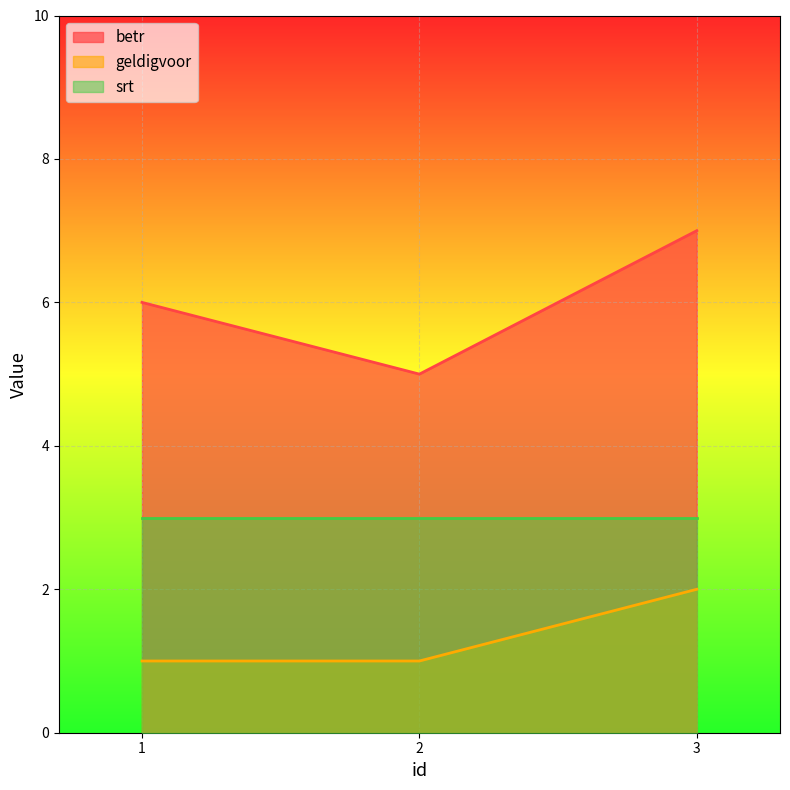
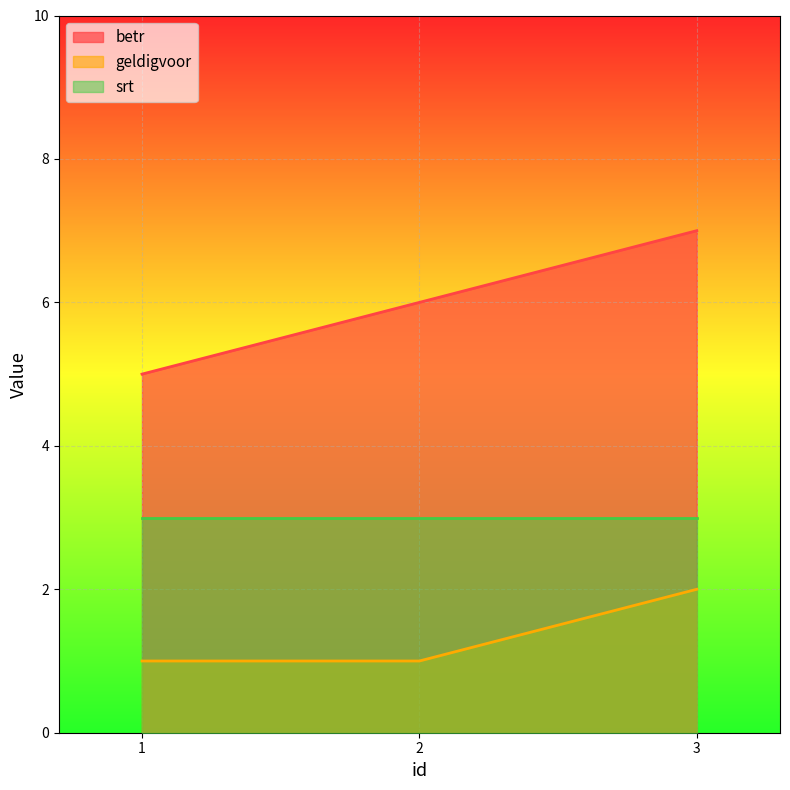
  {
    "betr": {
-     "1": 6,
-     "2": 5,
+     "1": 5,
+     "2": 6,
      "3": 7
    },
    "geldigvoor": {
      "1": 1,
      "2": 1,
      "3": 2
    },
    "srt": {
      "1": 3,
      "2": 3,
      "3": 3
    }
  }
